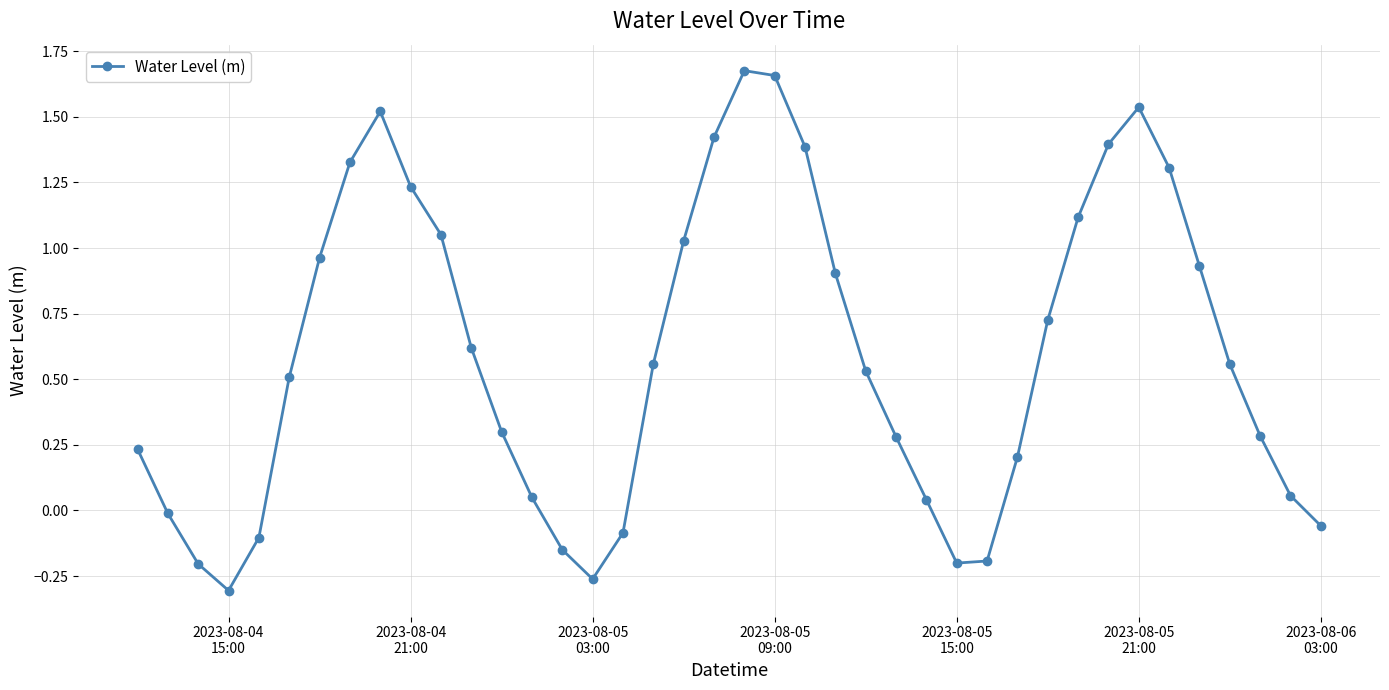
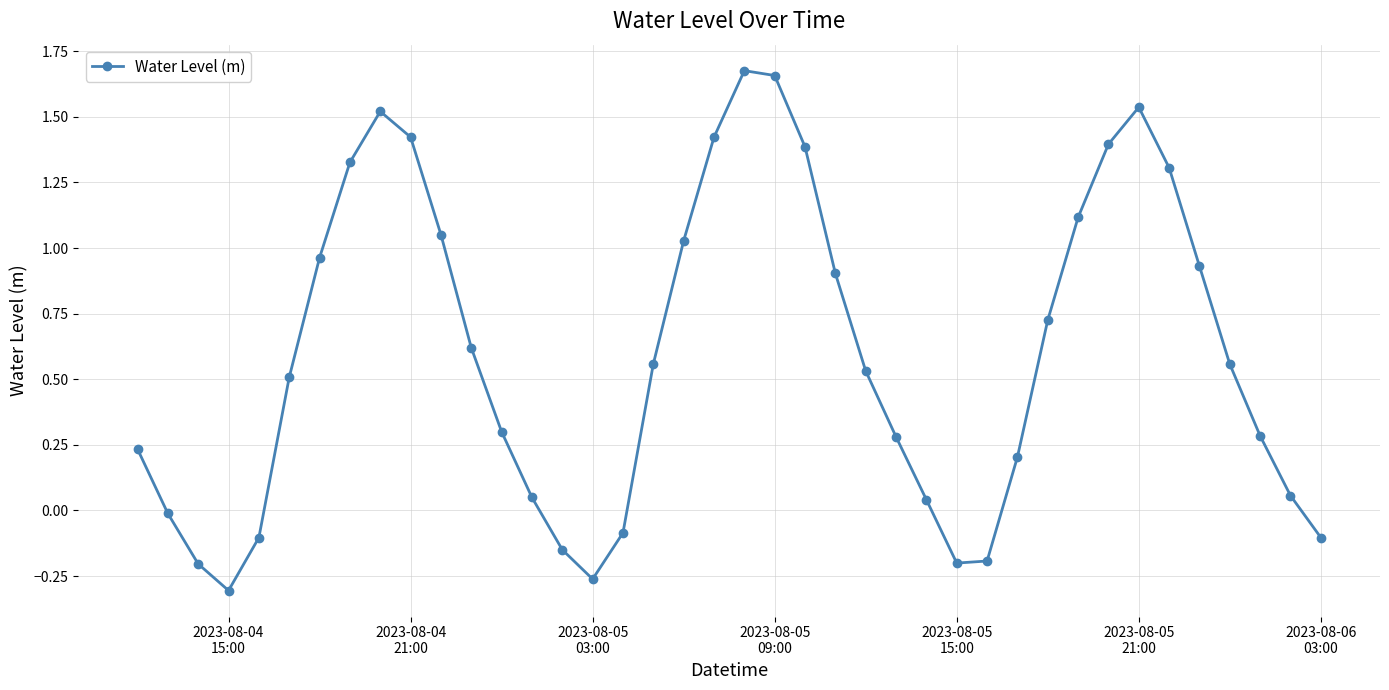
  {
    "2023-08-04 15:00": -0.31,
-   "2023-08-04 21:00": 1.23,
+   "2023-08-04 21:00": 1.42,
    "2023-08-05 03:00": -0.26,
    "2023-08-05 09:00": 1.66,
    "2023-08-05 15:00": -0.20,
    "2023-08-05 21:00": 1.54,
-   "2023-08-06 03:00": -0.06
+   "2023-08-06 03:00": -0.10
  }
